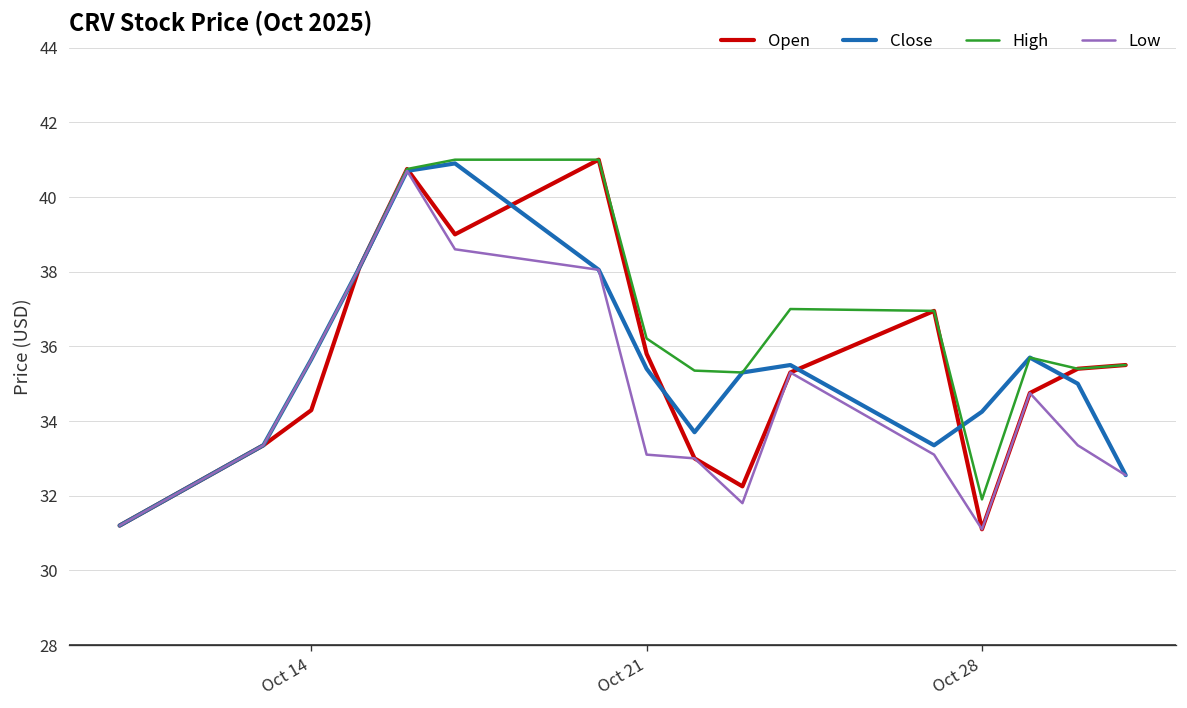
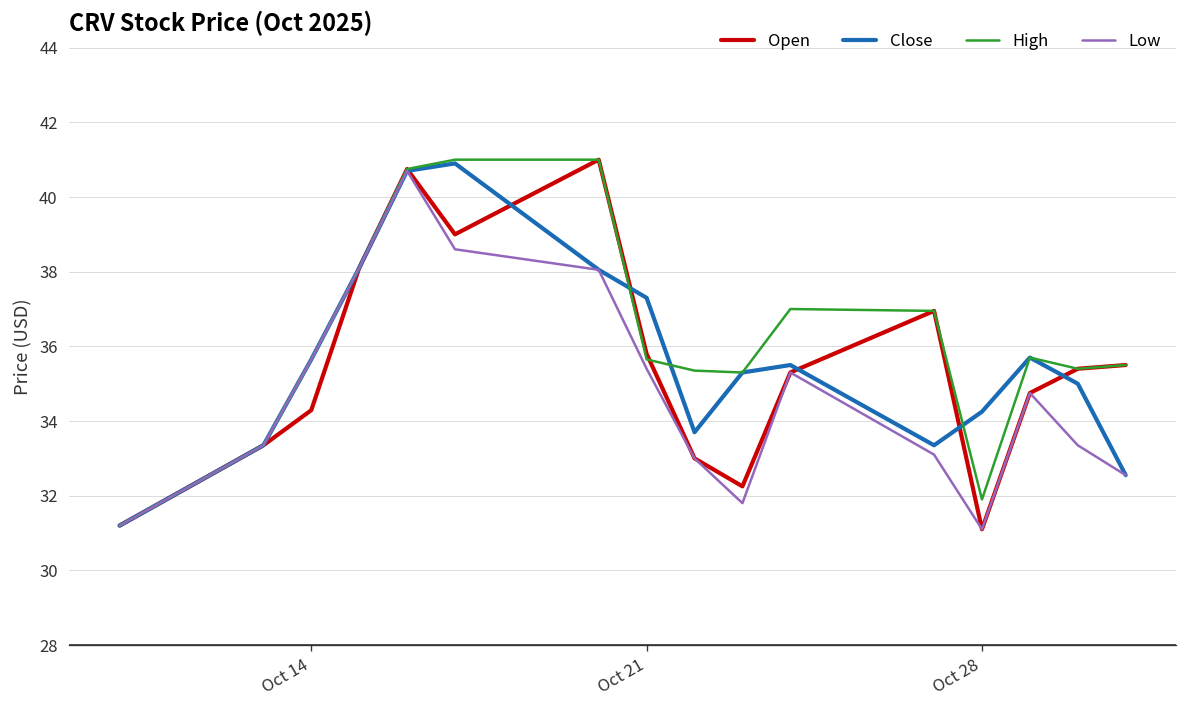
  {
    "Open": {
      "Oct 14": 34.3,
      "Oct 21": 35.8
    },
    "Close": {
-     "Oct 21": 35.4,
+     "Oct 21": 37.3,
      "Oct 28": 34.3
    },
    "High": {
-     "Oct 21": 36.2,
+     "Oct 21": 35.7,
      "Oct 28": 31.9
    },
    "Low": {
-     "Oct 21": 33.1
+     "Oct 21": 35.4
    }
  }
